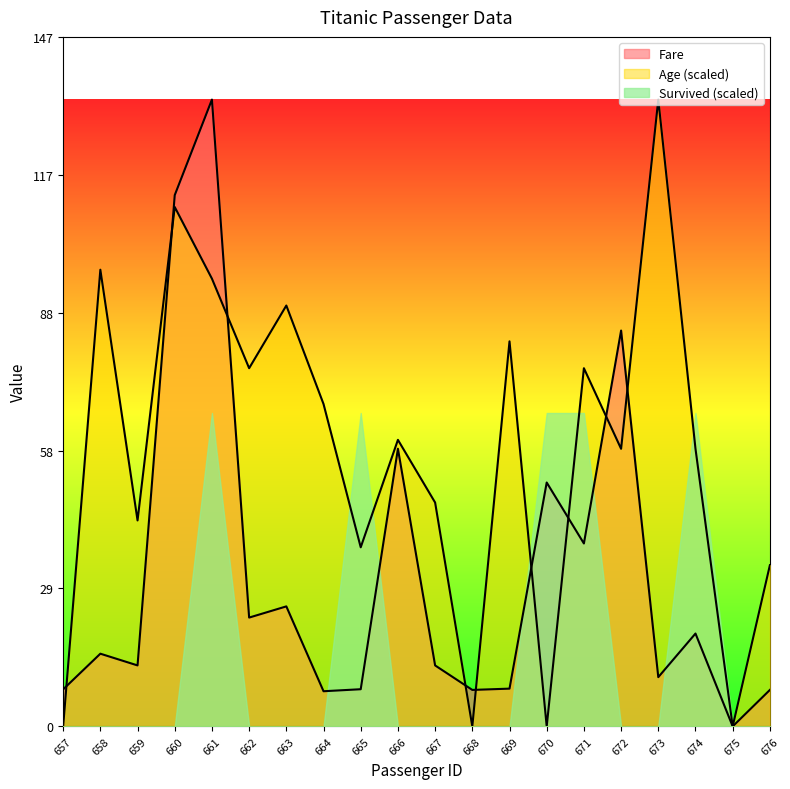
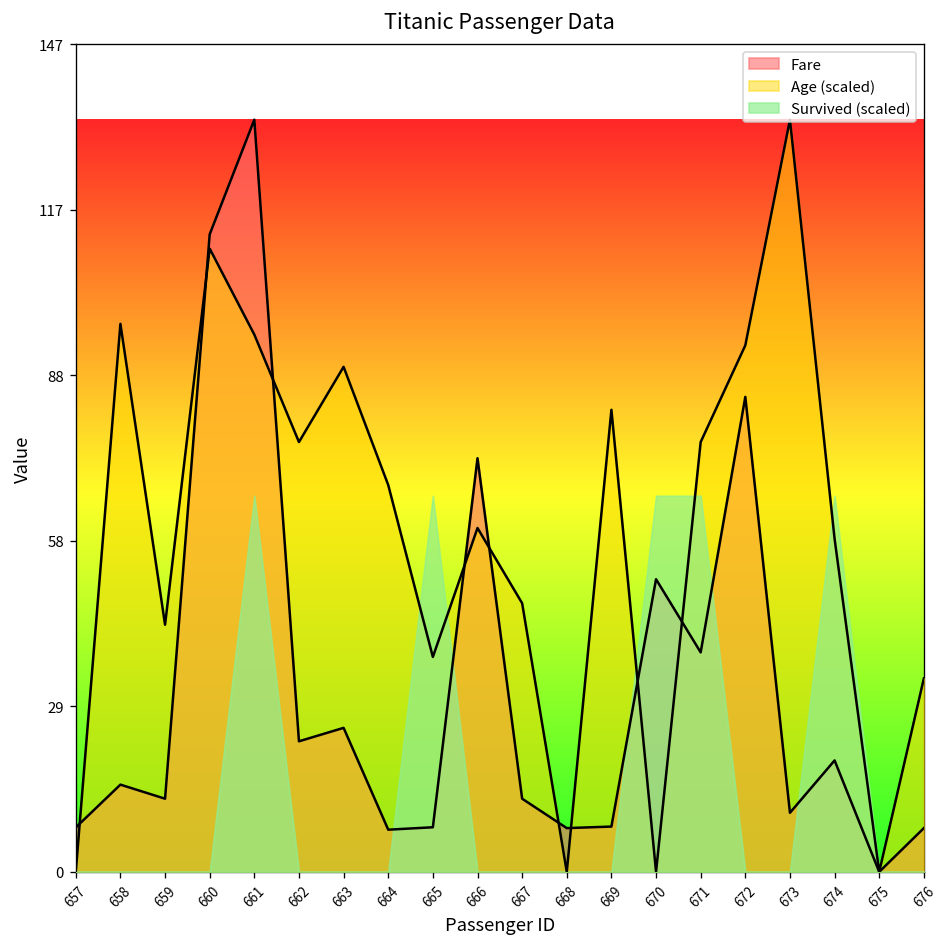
  {
    "Fare": {
      "657": 8,
      "658": 16,
      "659": 13,
      "660": 113,
      "661": 134,
      "662": 23,
      "663": 26,
      "664": 7,
      "665": 8,
-     "666": 59,
+     "666": 74,
      "667": 13,
      "668": 8,
      "669": 8,
      "670": 52,
      "671": 39,
      "672": 84,
      "673": 11,
      "674": 20,
      "676": 8
    },
    "Age (scaled)": {
      "658": 97,
      "659": 44,
      "660": 111,
      "661": 95,
      "662": 76,
      "663": 90,
      "664": 69,
      "665": 38,
      "666": 61,
      "667": 48,
      "669": 82,
      "670": 0,
      "671": 76,
-     "672": 59,
+     "672": 94,
      "674": 59,
      "676": 34
    },
    "Survived (scaled)": {
      "658": 0,
      "659": 0,
      "660": 0,
      "661": 67,
      "662": 0,
      "663": 0,
      "664": 0,
      "665": 67,
      "666": 0,
      "667": 0,
      "669": 0,
      "670": 67,
      "671": 67,
      "672": 0,
      "673": 0,
      "674": 67,
      "676": 0
    }
  }
